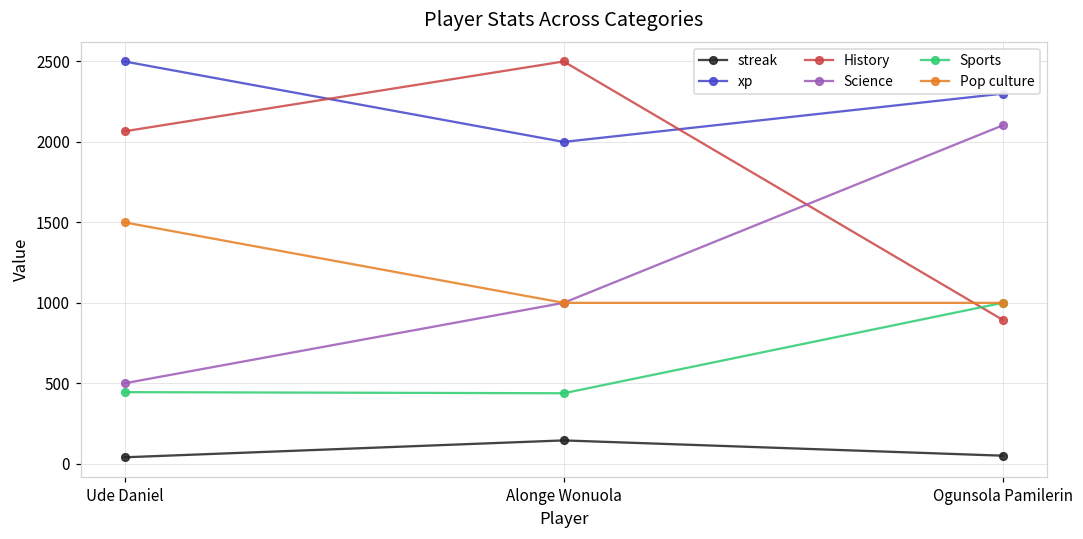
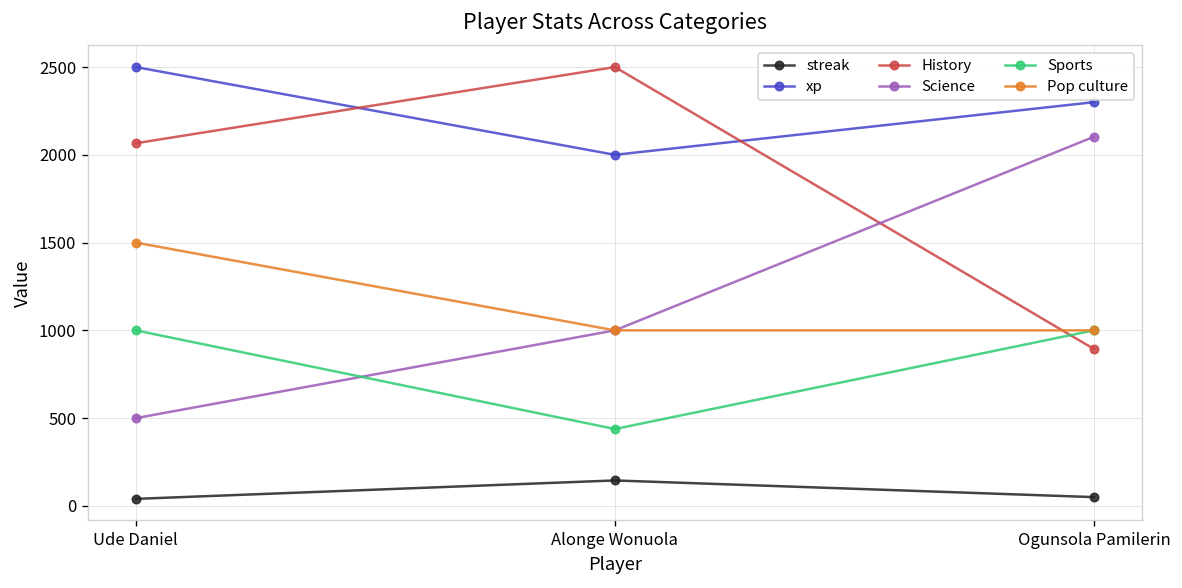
  {
    "streak": {
      "Ude Daniel": 40,
      "Alonge Wonuola": 150,
      "Ogunsola Pamilerin": 50
    },
    "xp": {
      "Ude Daniel": 2500,
      "Alonge Wonuola": 2000
    },
    "History": {
      "Ude Daniel": 2070,
      "Alonge Wonuola": 2500,
      "Ogunsola Pamilerin": 890
    },
    "Science": {
      "Ude Daniel": 500,
      "Ogunsola Pamilerin": 2100
    },
    "Sports": {
-     "Ude Daniel": 450,
+     "Ude Daniel": 1000,
      "Alonge Wonuola": 440
    },
    "Pop culture": {
      "Ude Daniel": 1500
    }
  }
